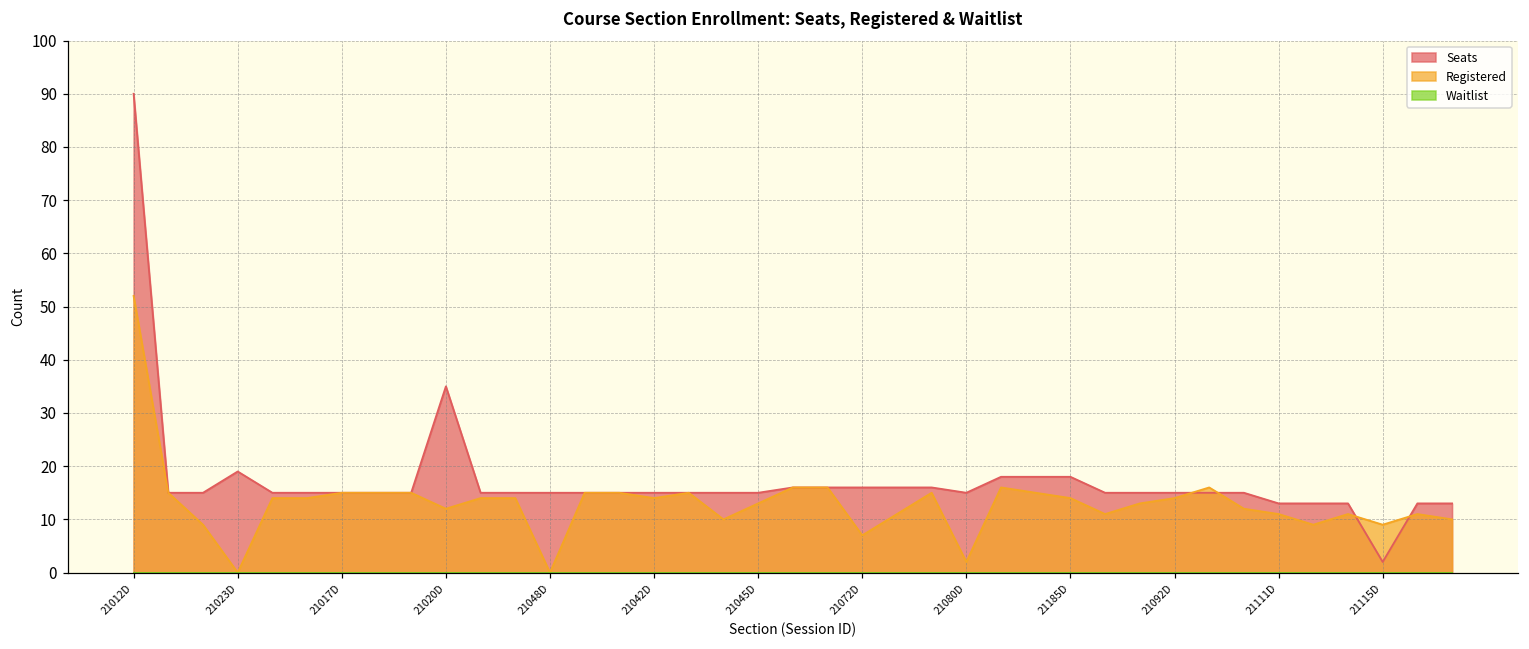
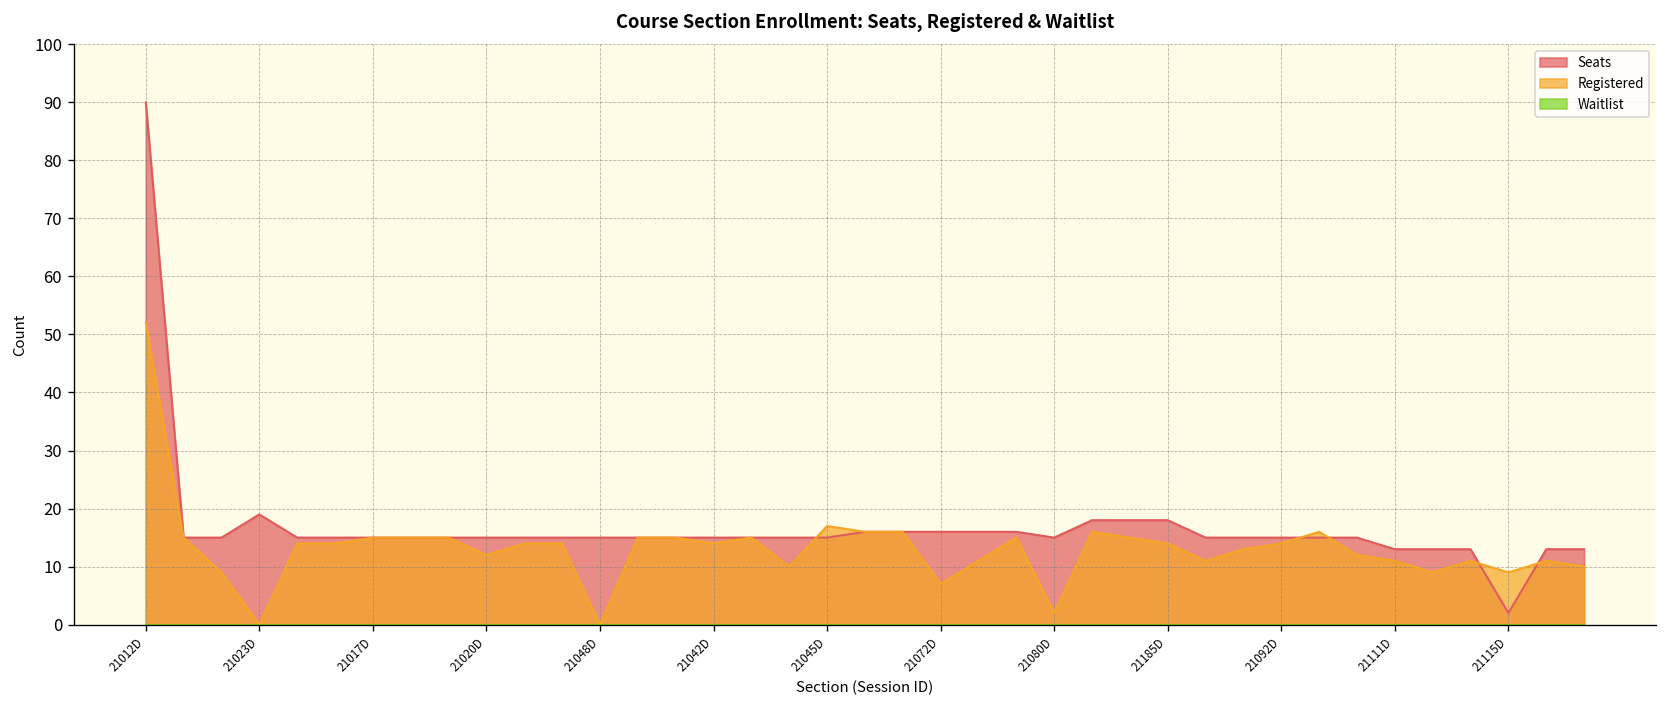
  {
    "Seats": {
      "21012D": 90,
      "21023D": 19,
-     "21020D": 35,
+     "21020D": 15,
      "21048D": 15,
      "21042D": 15,
      "21045D": 15,
      "21072D": 16,
      "21080D": 15,
      "21185D": 18,
      "21092D": 15,
      "21111D": 13,
      "21115D": 2
    },
    "Registered": {
      "21012D": 52,
      "21020D": 12,
      "21042D": 14,
-     "21045D": 13,
+     "21045D": 17,
      "21072D": 7,
      "21080D": 2,
      "21185D": 14,
      "21092D": 14,
      "21111D": 11,
      "21115D": 9
    },
    "Waitlist": {
      "21012D": 0,
      "21017D": 0,
      "21020D": 0,
      "21042D": 0,
      "21045D": 0,
      "21072D": 0,
      "21080D": 0,
      "21185D": 0,
      "21092D": 0,
      "21111D": 0,
      "21115D": 0
    }
  }
